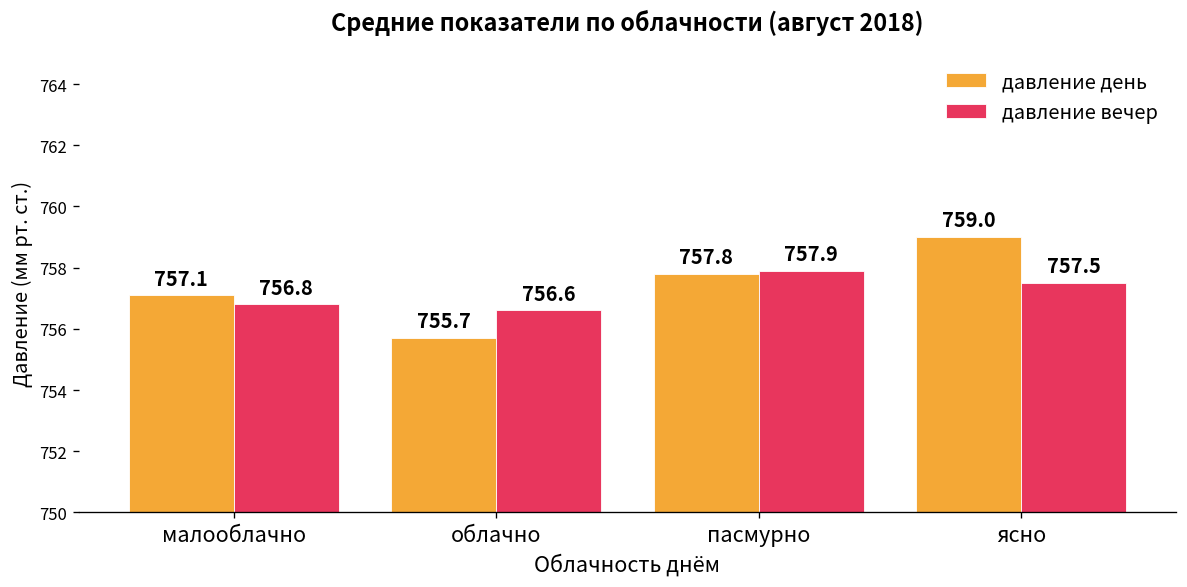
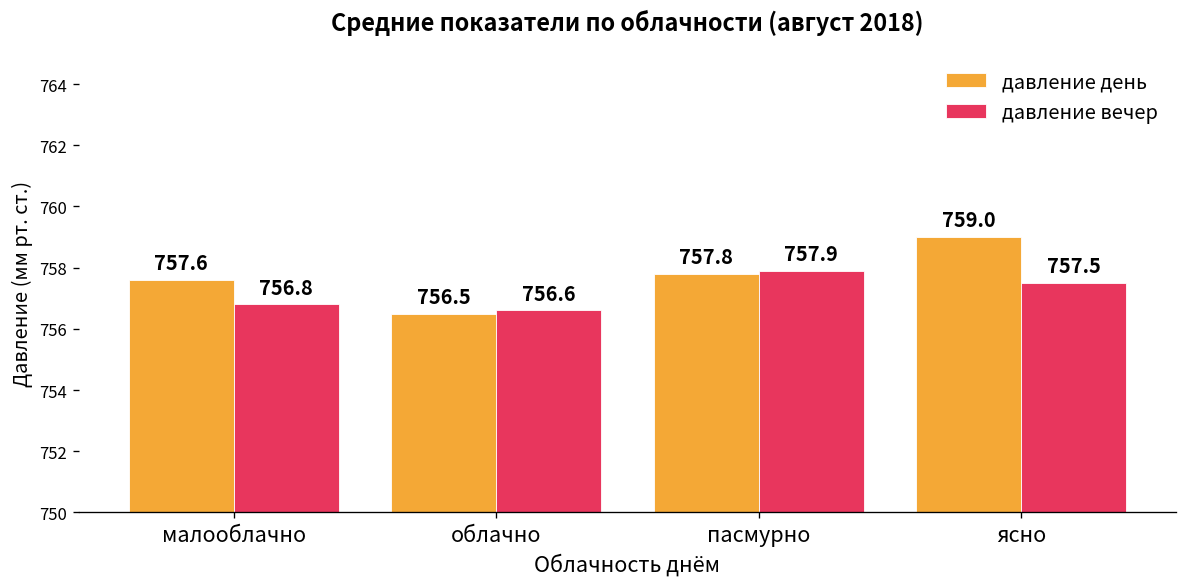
  {
    "давление день": {
-     "малооблачно": 757.1,
-     "облачно": 755.7,
+     "малооблачно": 757.6,
+     "облачно": 756.5,
      "пасмурно": 757.8,
      "ясно": 759.0
    },
    "давление вечер": {
      "малооблачно": 756.8,
      "облачно": 756.6,
      "пасмурно": 757.9,
      "ясно": 757.5
    }
  }
